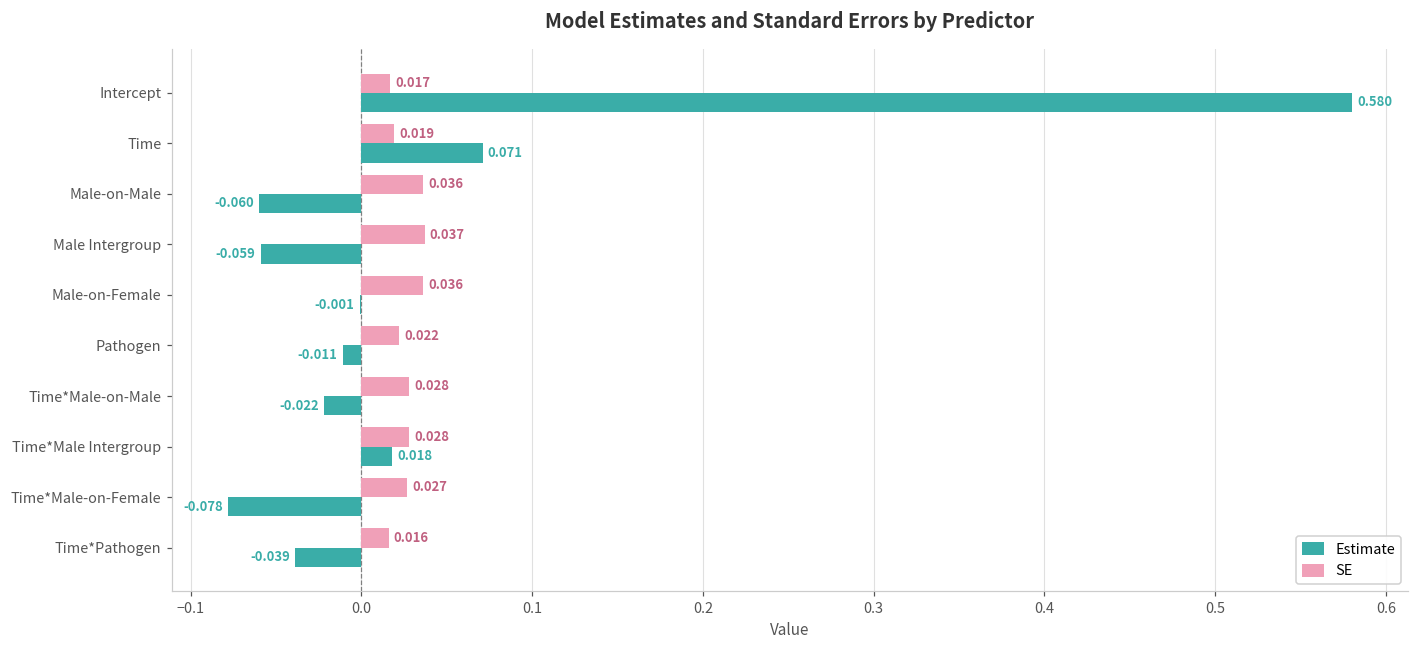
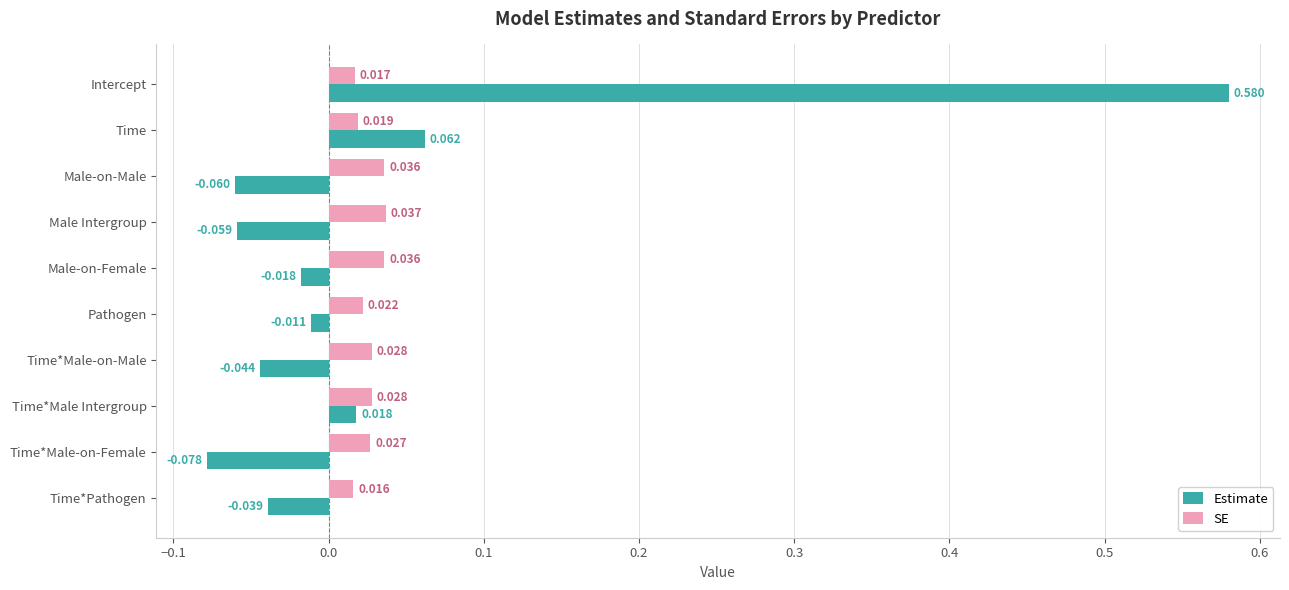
  {
    "Estimate": {
      "Intercept": 0.580,
-     "Time": 0.071,
+     "Time": 0.062,
      "Male-on-Male": -0.060,
      "Male Intergroup": -0.059,
-     "Male-on-Female": -0.001,
+     "Male-on-Female": -0.018,
      "Pathogen": -0.011,
-     "Time*Male-on-Male": -0.022,
+     "Time*Male-on-Male": -0.044,
      "Time*Male Intergroup": 0.018,
      "Time*Male-on-Female": -0.078,
      "Time*Pathogen": -0.039
    },
    "SE": {
      "Intercept": 0.017,
      "Time": 0.019,
      "Male-on-Male": 0.036,
      "Male Intergroup": 0.037,
      "Male-on-Female": 0.036,
      "Pathogen": 0.022,
      "Time*Male-on-Male": 0.028,
      "Time*Male Intergroup": 0.028,
      "Time*Male-on-Female": 0.027,
      "Time*Pathogen": 0.016
    }
  }
